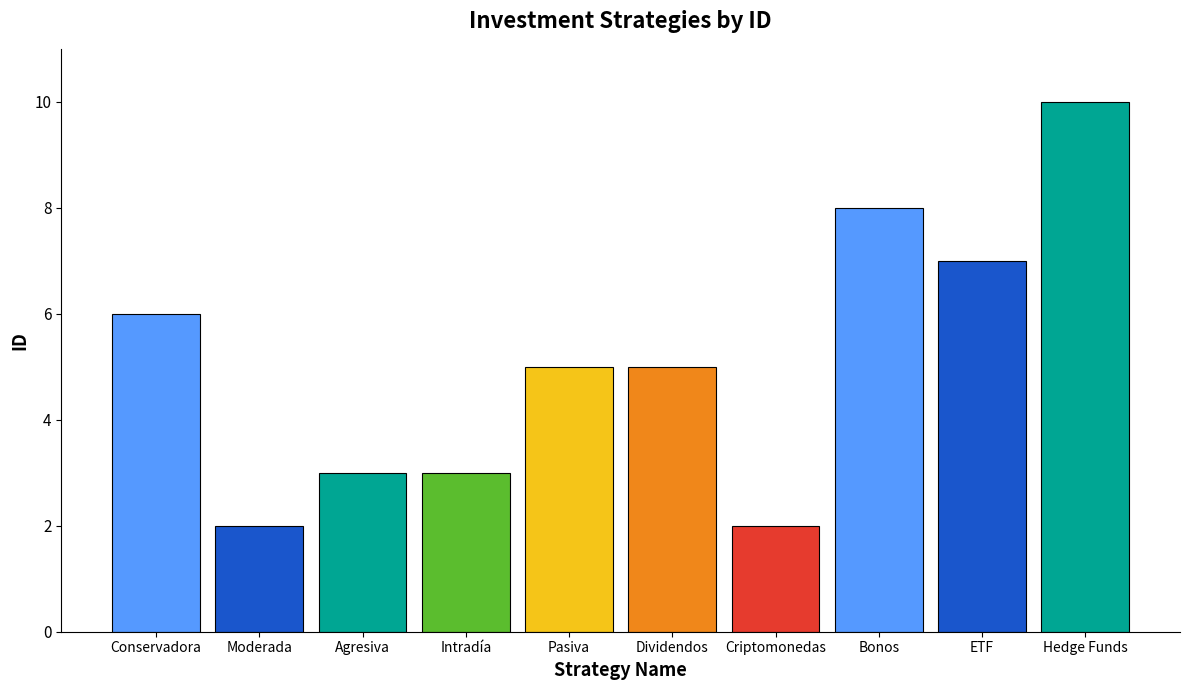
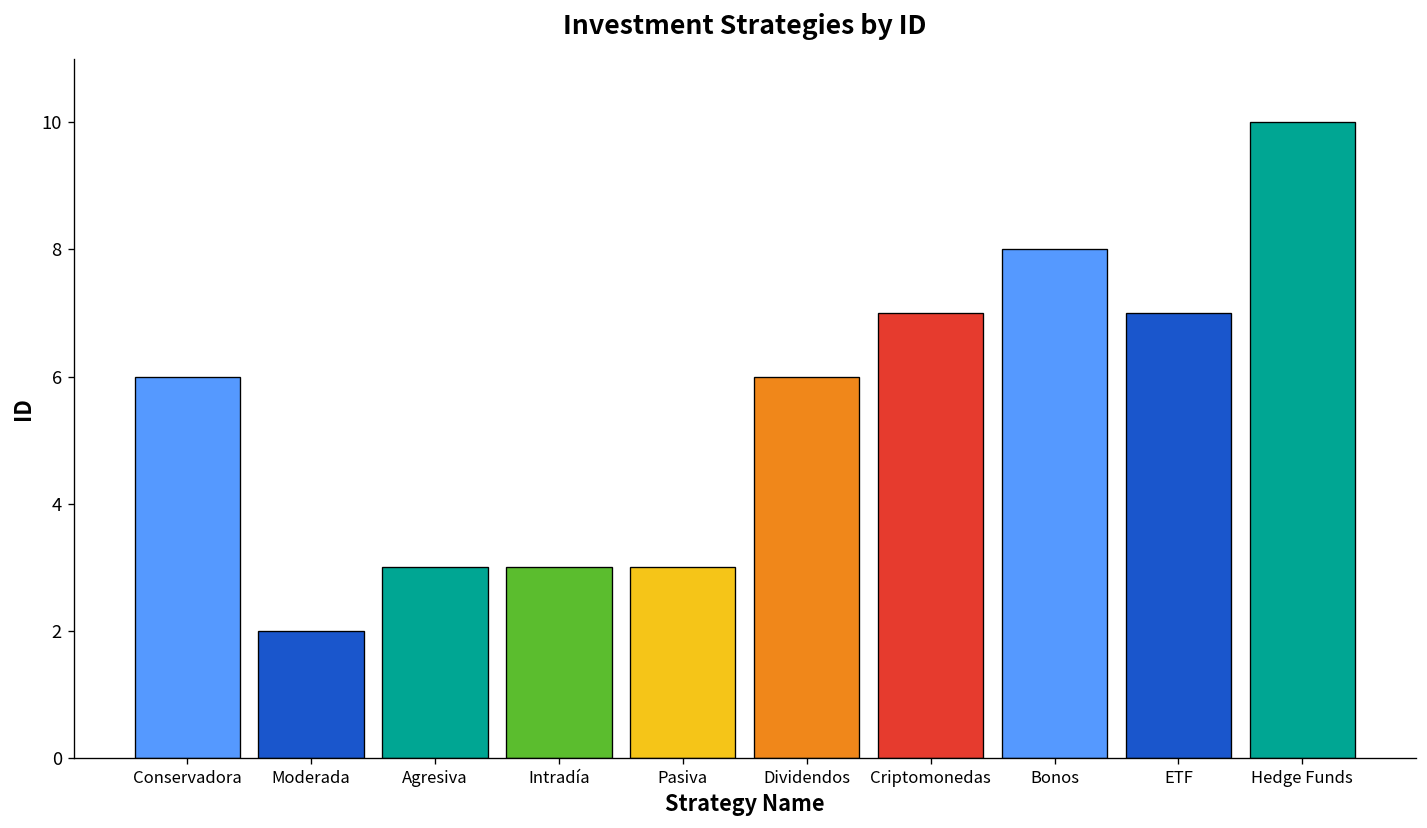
  {
    "Conservadora": 6,
    "Moderada": 2,
    "Agresiva": 3,
    "Intradía": 3,
-   "Pasiva": 5,
-   "Dividendos": 5,
-   "Criptomonedas": 2,
+   "Pasiva": 3,
+   "Dividendos": 6,
+   "Criptomonedas": 7,
    "Bonos": 8,
    "ETF": 7,
    "Hedge Funds": 10
  }
